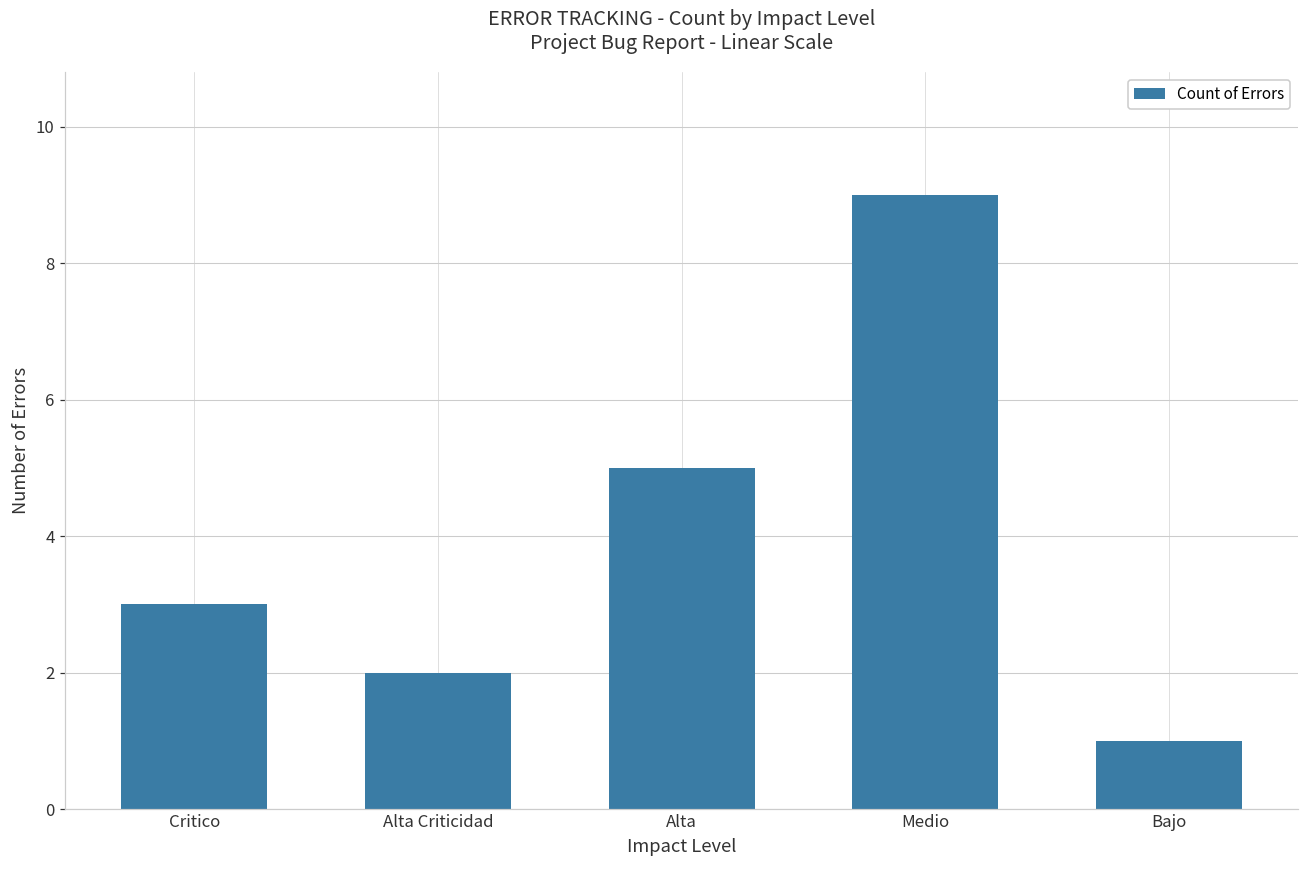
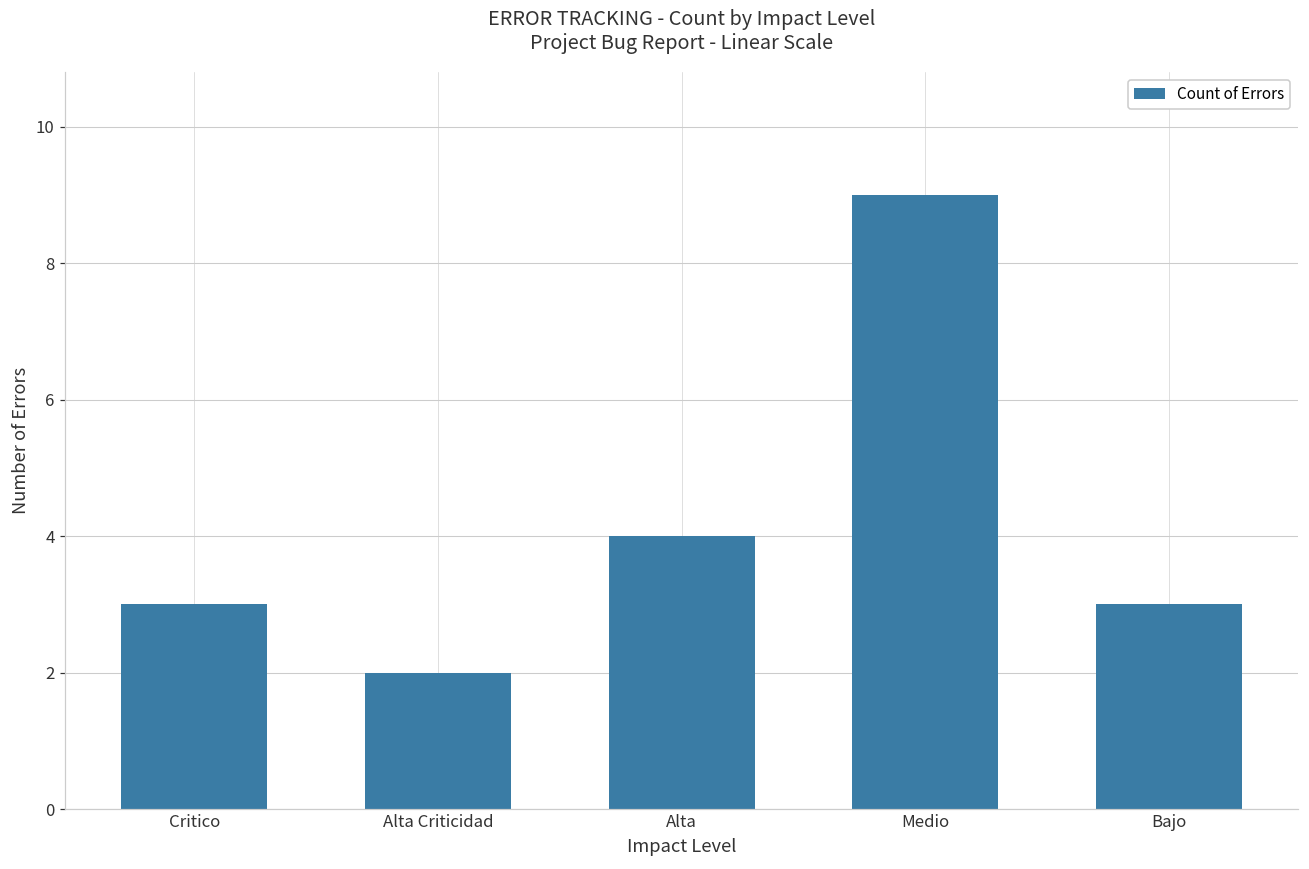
  {
    "Critico": 3,
    "Alta Criticidad": 2,
-   "Alta": 5,
+   "Alta": 4,
    "Medio": 9,
-   "Bajo": 1
+   "Bajo": 3
  }
